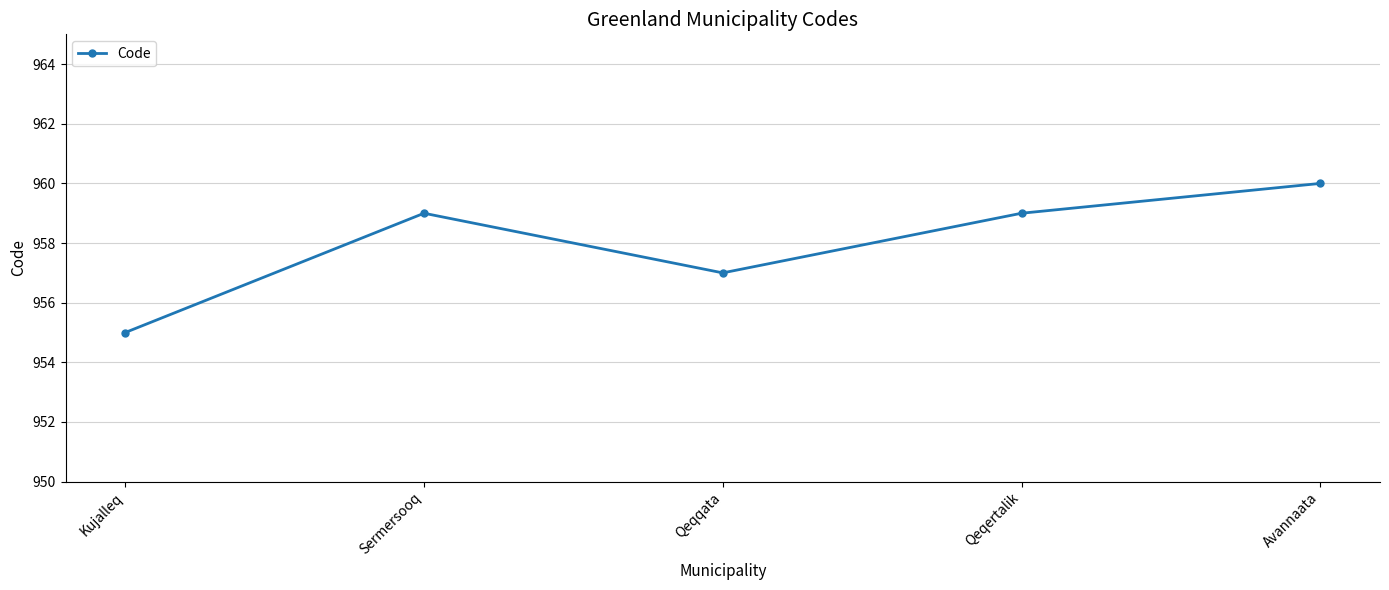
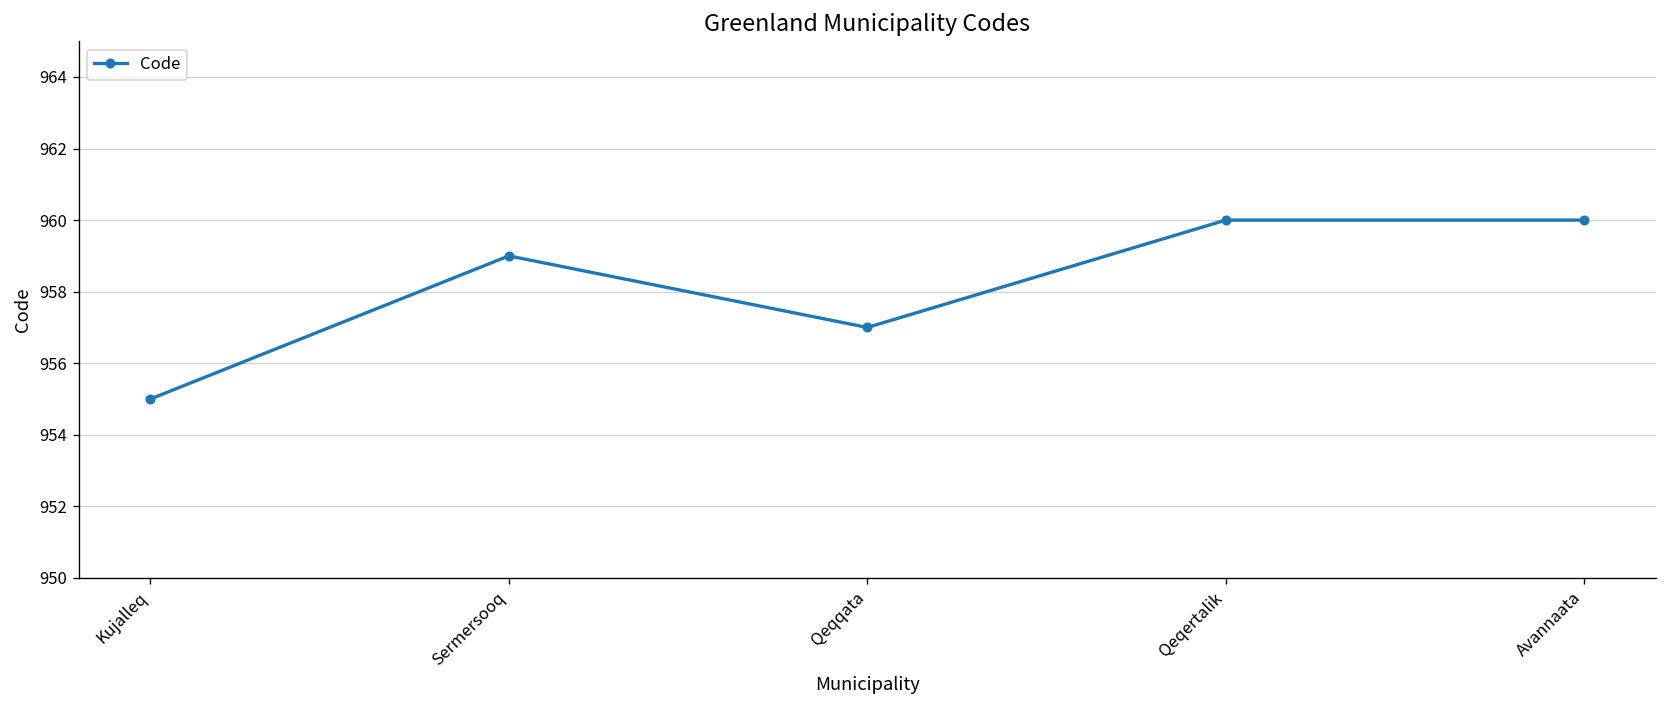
  {
    "Kujalleq": 955,
    "Sermersooq": 959,
    "Qeqqata": 957,
-   "Qeqertalik": 959,
+   "Qeqertalik": 960,
    "Avannaata": 960
  }
